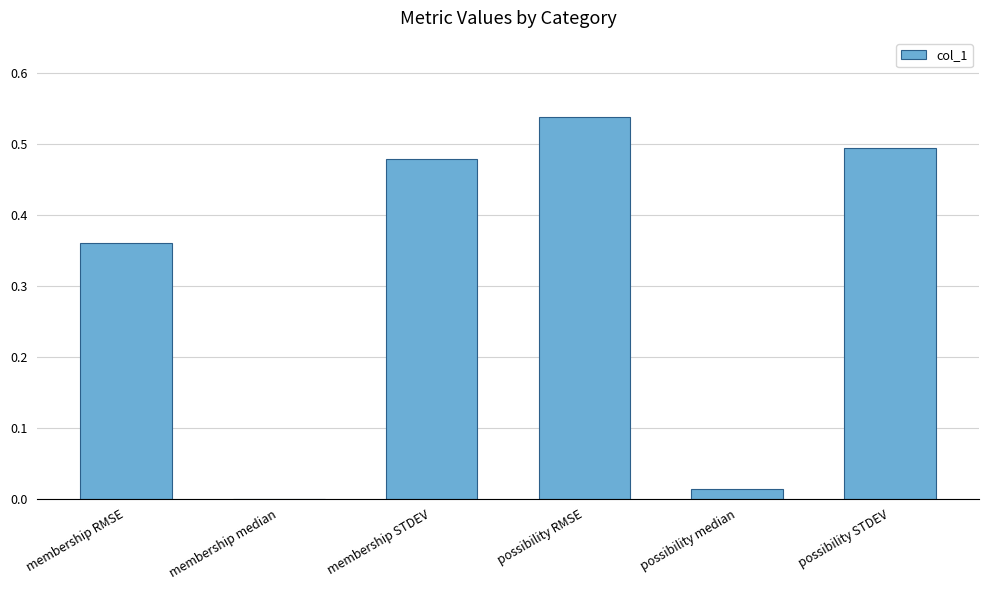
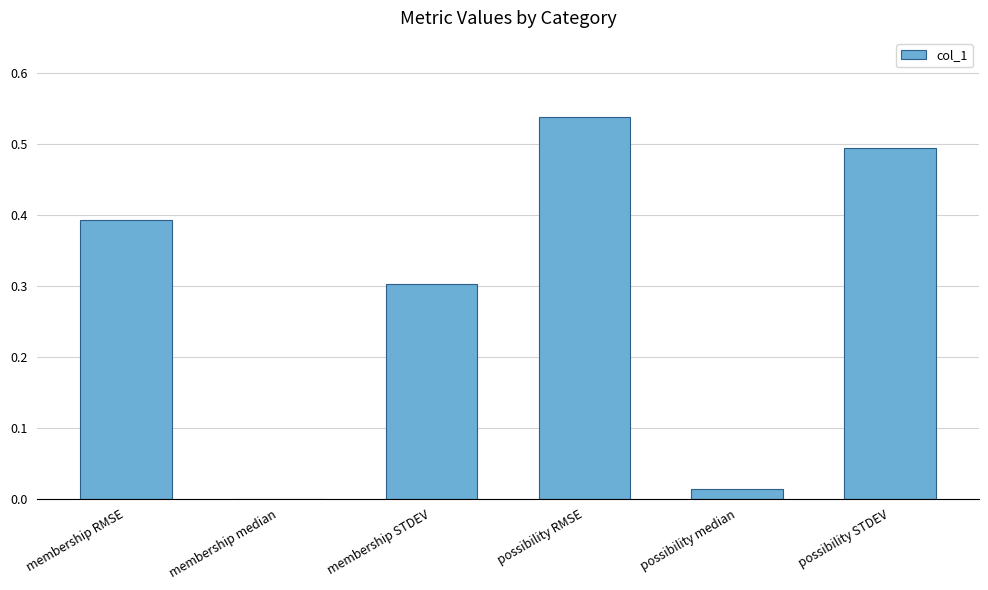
  {
-   "membership RMSE": 0.36,
-   "membership STDEV": 0.48,
+   "membership RMSE": 0.39,
+   "membership STDEV": 0.30,
    "possibility RMSE": 0.54,
    "possibility median": 0.01,
    "possibility STDEV": 0.50
  }
